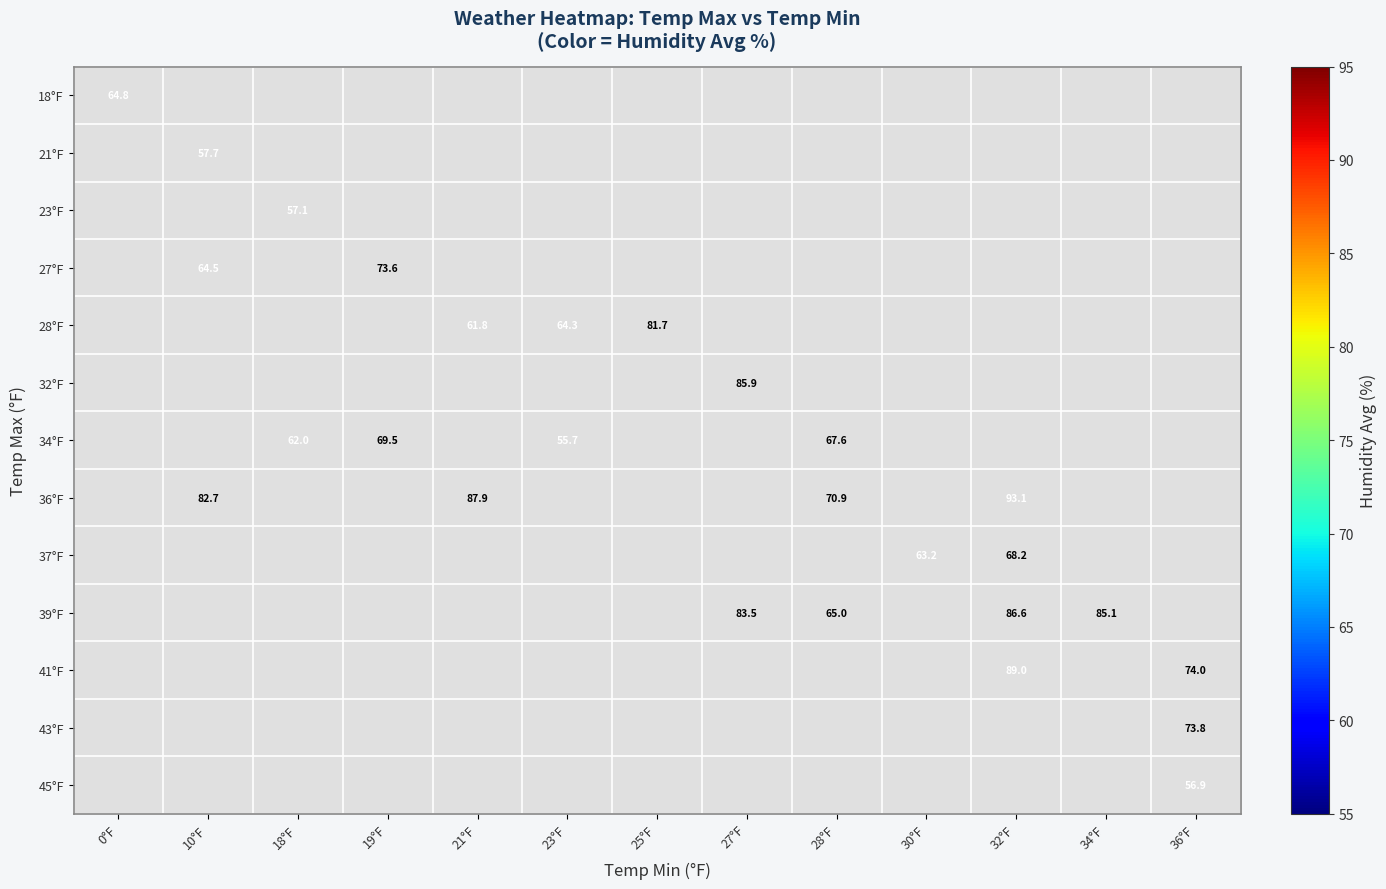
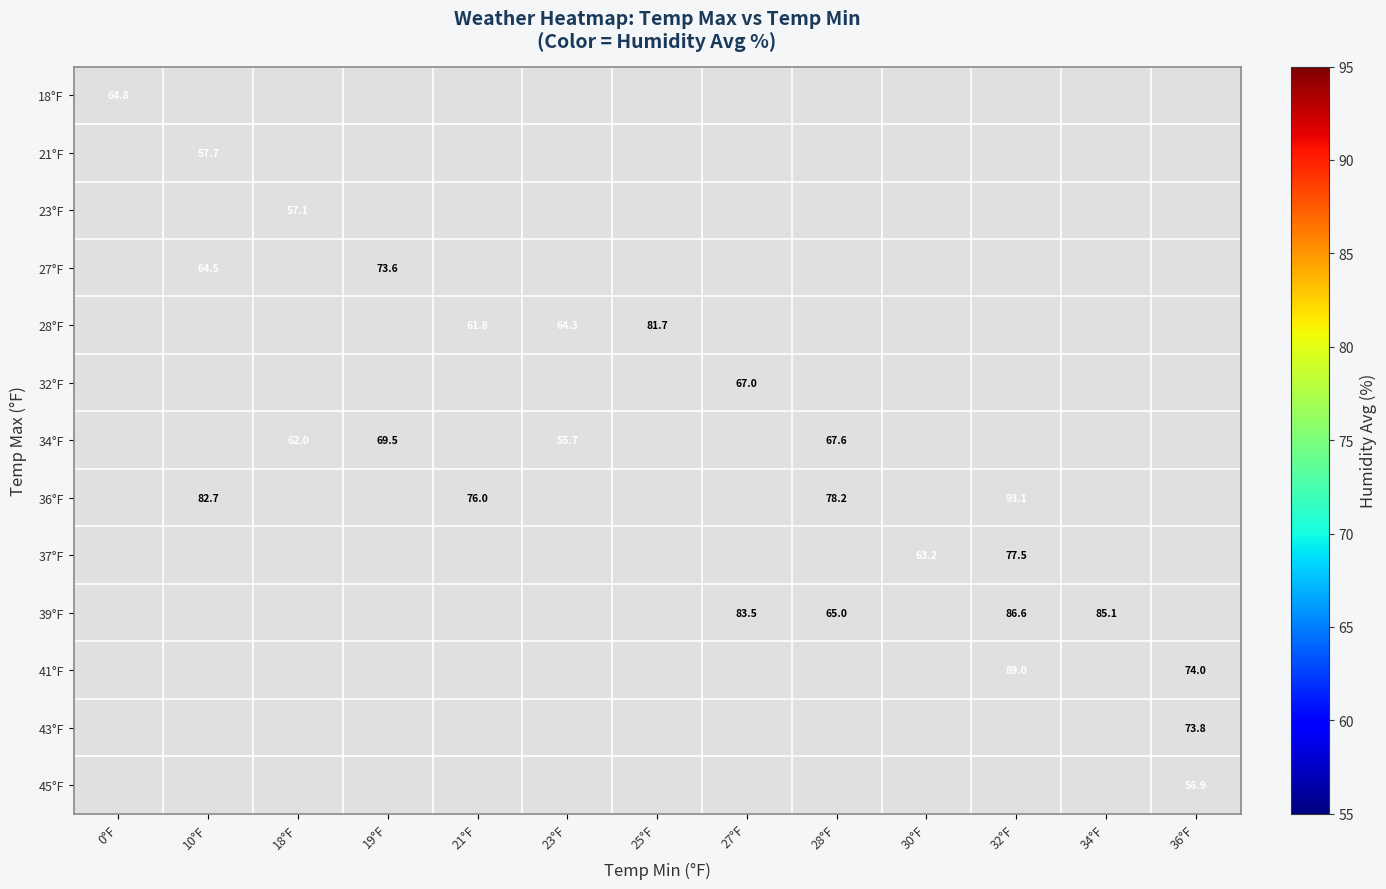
  {
    "27°F": {
      "19°F": 73.6
    },
    "28°F": {
      "25°F": 81.7
    },
    "32°F": {
-     "27°F": 85.9
+     "27°F": 67.0
    },
    "34°F": {
      "19°F": 69.5,
      "28°F": 67.6
    },
    "36°F": {
      "10°F": 82.7,
-     "21°F": 87.9,
-     "28°F": 70.9
+     "21°F": 76.0,
+     "28°F": 78.2
    },
    "37°F": {
-     "32°F": 68.2
+     "32°F": 77.5
    },
    "39°F": {
      "27°F": 83.5,
      "28°F": 65.0,
      "32°F": 86.6,
      "34°F": 85.1
    },
    "41°F": {
      "36°F": 74.0
    },
    "43°F": {
      "36°F": 73.8
    }
  }
